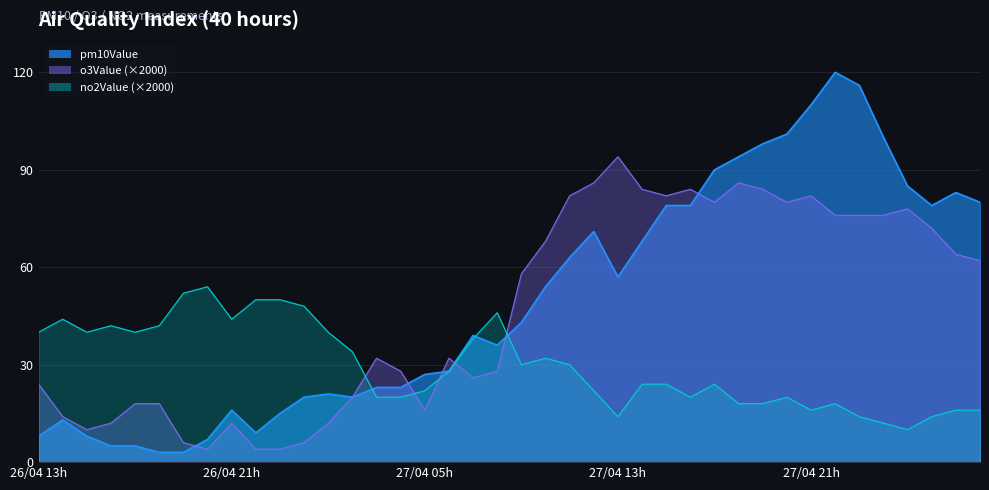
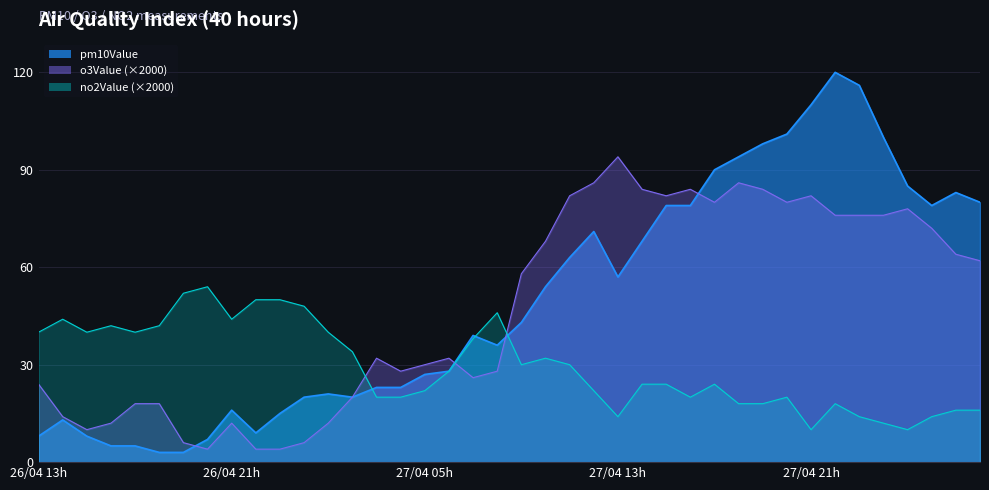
  {
    "pm10Value": {
      "26/04 13h": 8,
      "26/04 21h": 16,
      "27/04 05h": 27,
      "27/04 13h": 57,
      "27/04 21h": 110
    },
    "o3Value (×2000)": {
      "26/04 13h": 24,
      "26/04 21h": 12,
-     "27/04 05h": 16,
+     "27/04 05h": 30,
      "27/04 13h": 94,
      "27/04 21h": 82
    },
    "no2Value (×2000)": {
      "26/04 13h": 40,
      "26/04 21h": 44,
      "27/04 05h": 22,
      "27/04 13h": 14,
-     "27/04 21h": 16
+     "27/04 21h": 10
    }
  }
